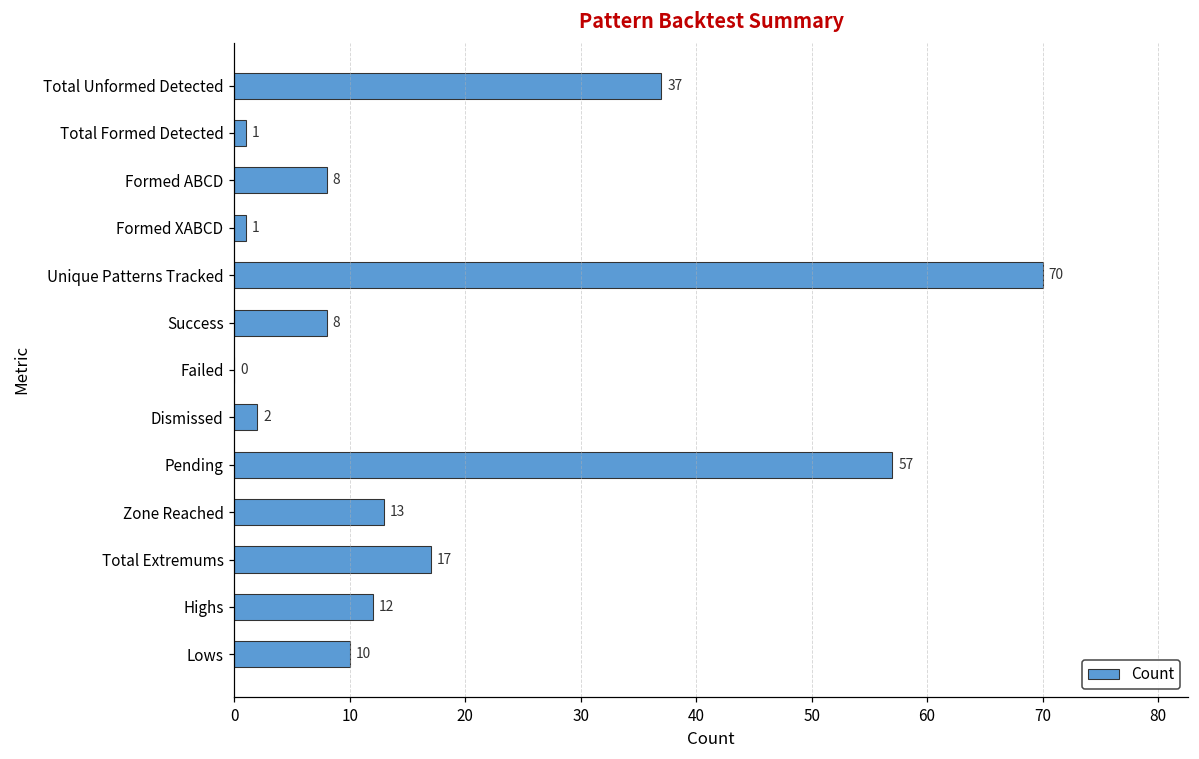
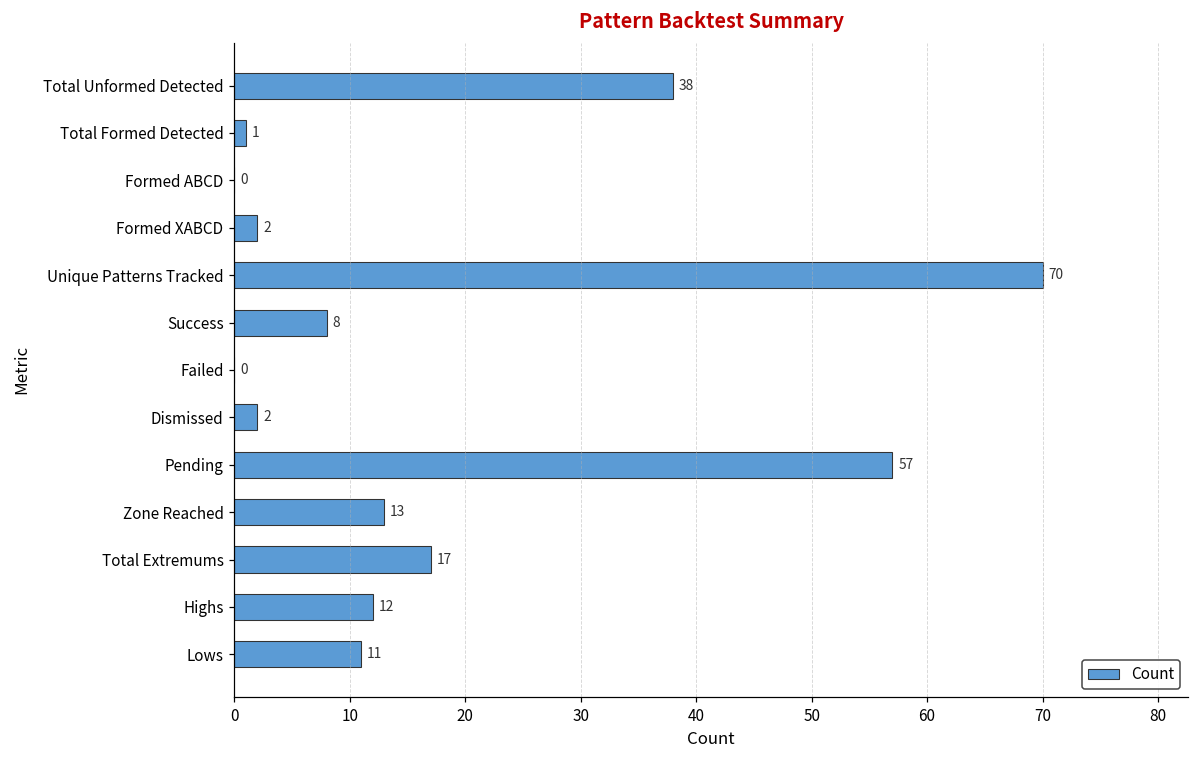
  {
-   "Total Unformed Detected": 37,
+   "Total Unformed Detected": 38,
    "Total Formed Detected": 1,
-   "Formed ABCD": 8,
-   "Formed XABCD": 1,
+   "Formed ABCD": 0,
+   "Formed XABCD": 2,
    "Unique Patterns Tracked": 70,
    "Success": 8,
    "Failed": 0,
    "Dismissed": 2,
    "Pending": 57,
    "Zone Reached": 13,
    "Total Extremums": 17,
    "Highs": 12,
-   "Lows": 10
+   "Lows": 11
  }
